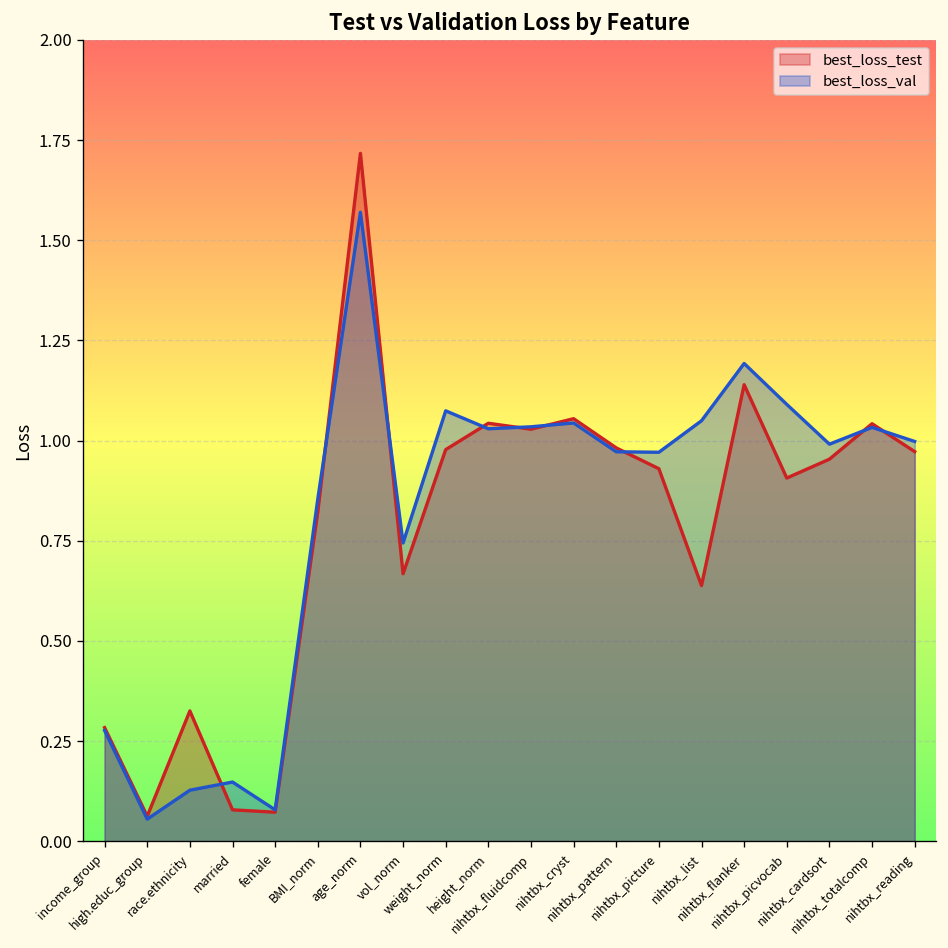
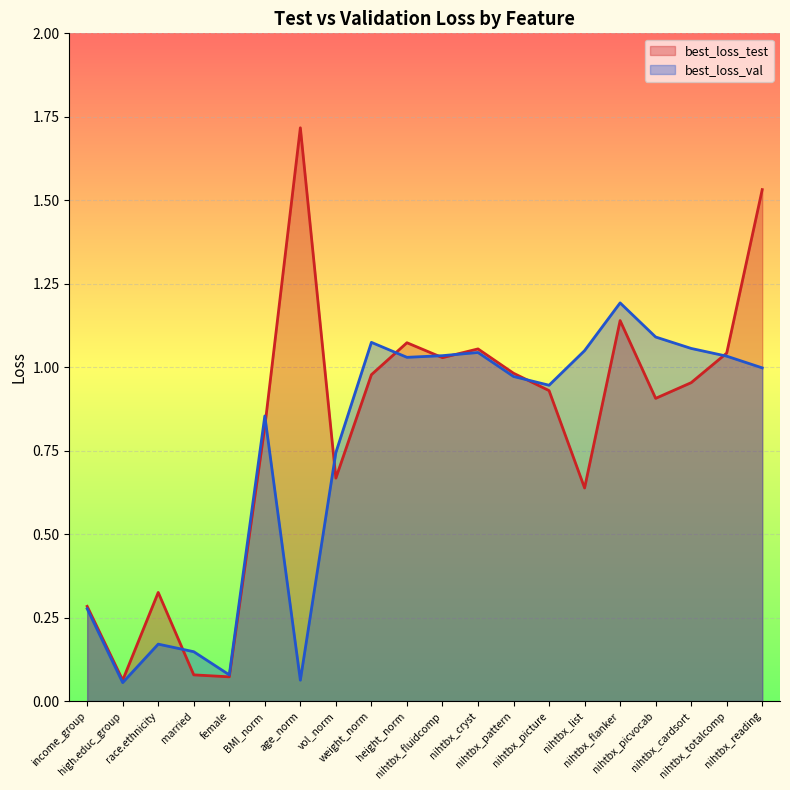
  {
    "best_loss_test": {
      "race.ethnicity": 0.33,
      "married": 0.08,
      "BMI_norm": 0.82,
      "age_norm": 1.72,
      "vol_norm": 0.67,
      "weight_norm": 0.98,
-     "height_norm": 1.04,
+     "height_norm": 1.07,
      "nihtbx_cryst": 1.05,
      "nihtbx_pattern": 0.98,
      "nihtbx_picture": 0.93,
      "nihtbx_list": 0.64,
      "nihtbx_flanker": 1.14,
      "nihtbx_picvocab": 0.91,
      "nihtbx_cardsort": 0.95,
      "nihtbx_totalcomp": 1.04,
-     "nihtbx_reading": 0.97
+     "nihtbx_reading": 1.53
    },
    "best_loss_val": {
-     "race.ethnicity": 0.13,
+     "race.ethnicity": 0.17,
      "married": 0.15,
      "BMI_norm": 0.85,
-     "age_norm": 1.57,
+     "age_norm": 0.06,
      "vol_norm": 0.74,
      "weight_norm": 1.07,
      "height_norm": 1.03,
      "nihtbx_cryst": 1.04,
      "nihtbx_pattern": 0.97,
-     "nihtbx_picture": 0.97,
+     "nihtbx_picture": 0.95,
      "nihtbx_list": 1.05,
      "nihtbx_flanker": 1.19,
      "nihtbx_picvocab": 1.09,
-     "nihtbx_cardsort": 0.99,
+     "nihtbx_cardsort": 1.06,
      "nihtbx_totalcomp": 1.03,
      "nihtbx_reading": 1.00
    }
  }
